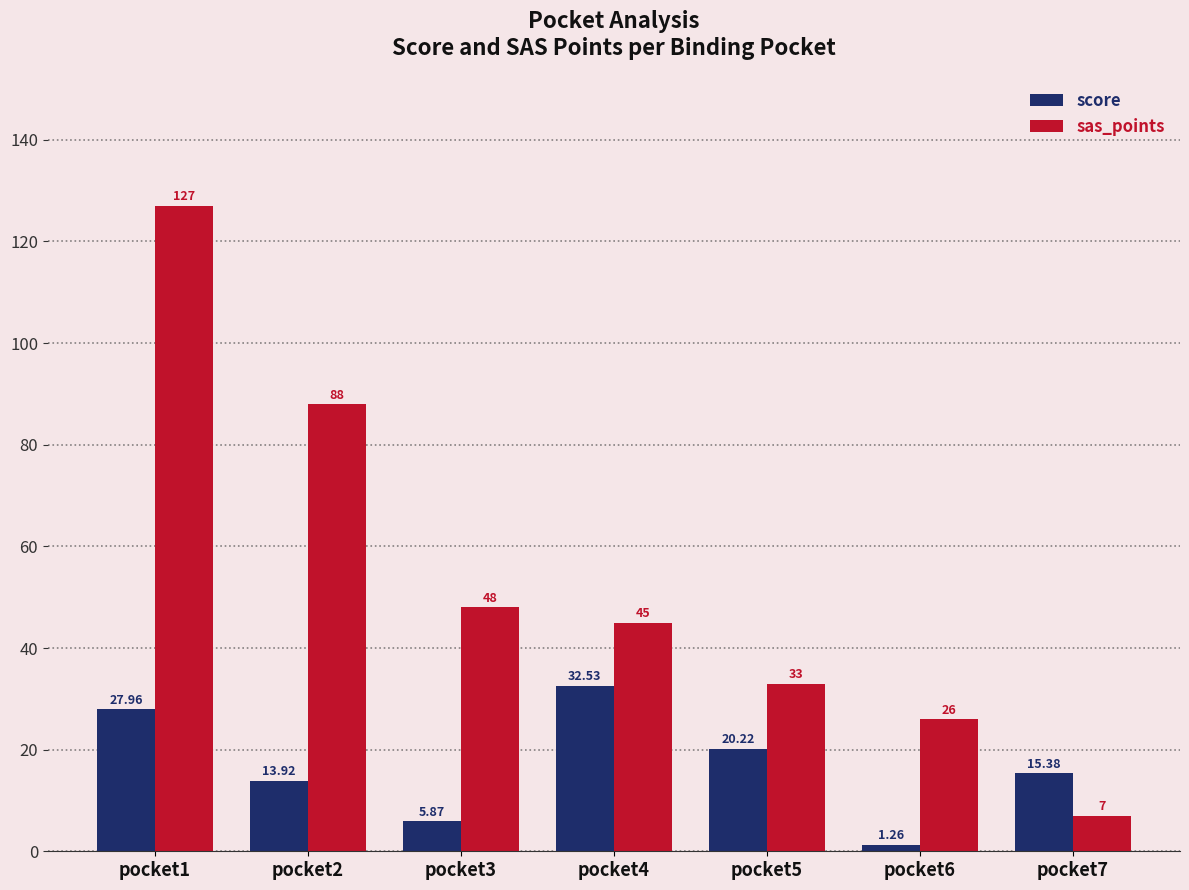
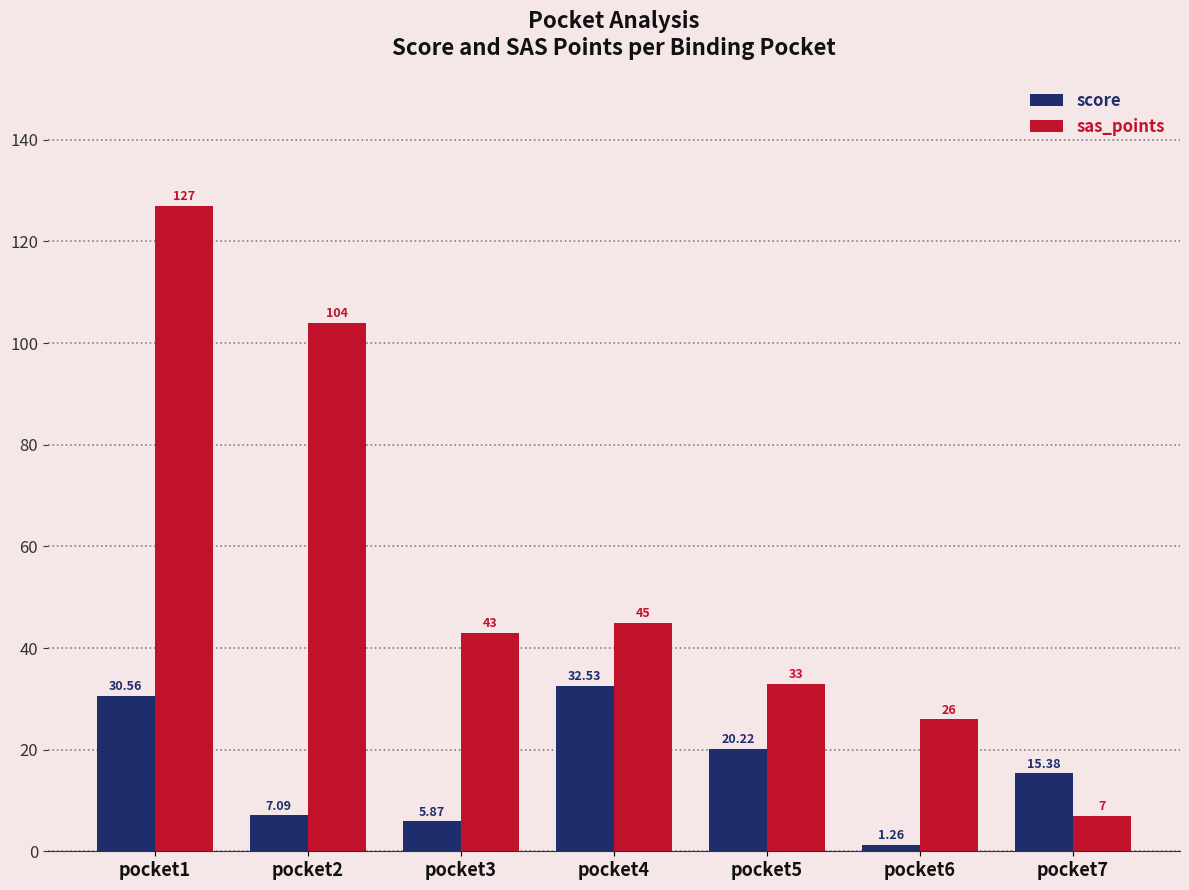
  {
    "score": {
-     "pocket1": 27.96,
-     "pocket2": 13.92,
+     "pocket1": 30.56,
+     "pocket2": 7.09,
      "pocket3": 5.87,
      "pocket4": 32.53,
      "pocket5": 20.22,
      "pocket6": 1.26,
      "pocket7": 15.38
    },
    "sas_points": {
      "pocket1": 127,
-     "pocket2": 88,
-     "pocket3": 48,
+     "pocket2": 104,
+     "pocket3": 43,
      "pocket4": 45,
      "pocket5": 33,
      "pocket6": 26,
      "pocket7": 7
    }
  }
